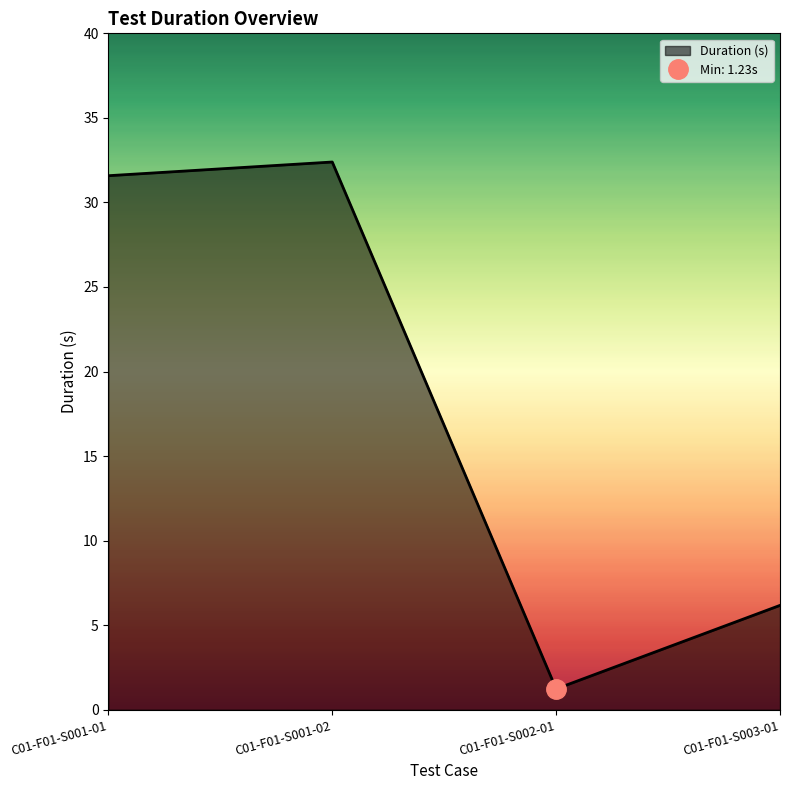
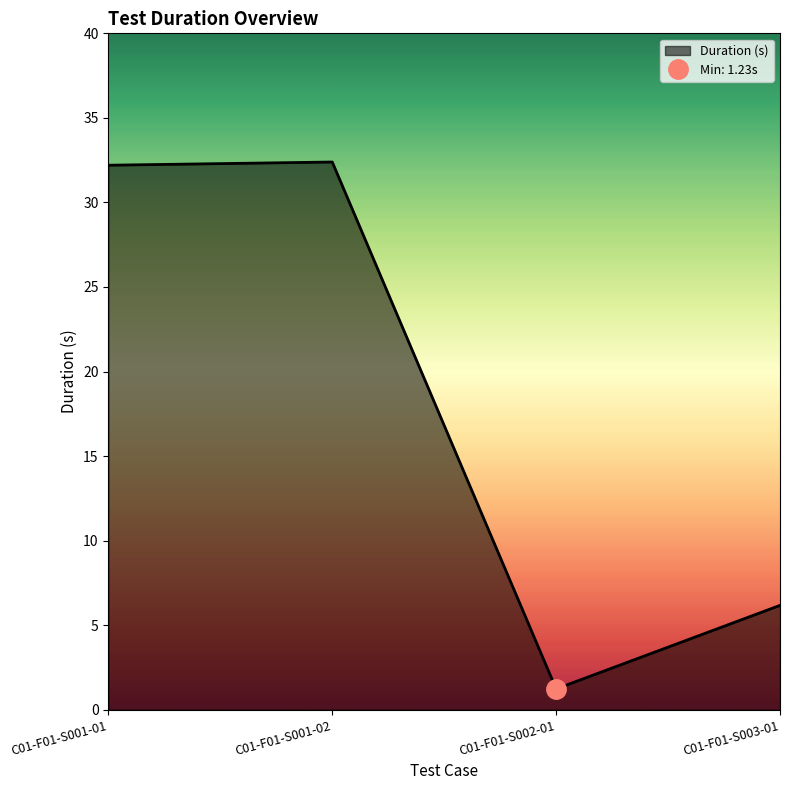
  {
    "Duration (s)": {
-     "C01-F01-S001-01": 31.6,
+     "C01-F01-S001-01": 32.2,
      "C01-F01-S001-02": 32.4,
      "C01-F01-S003-01": 6.2
    }
  }
